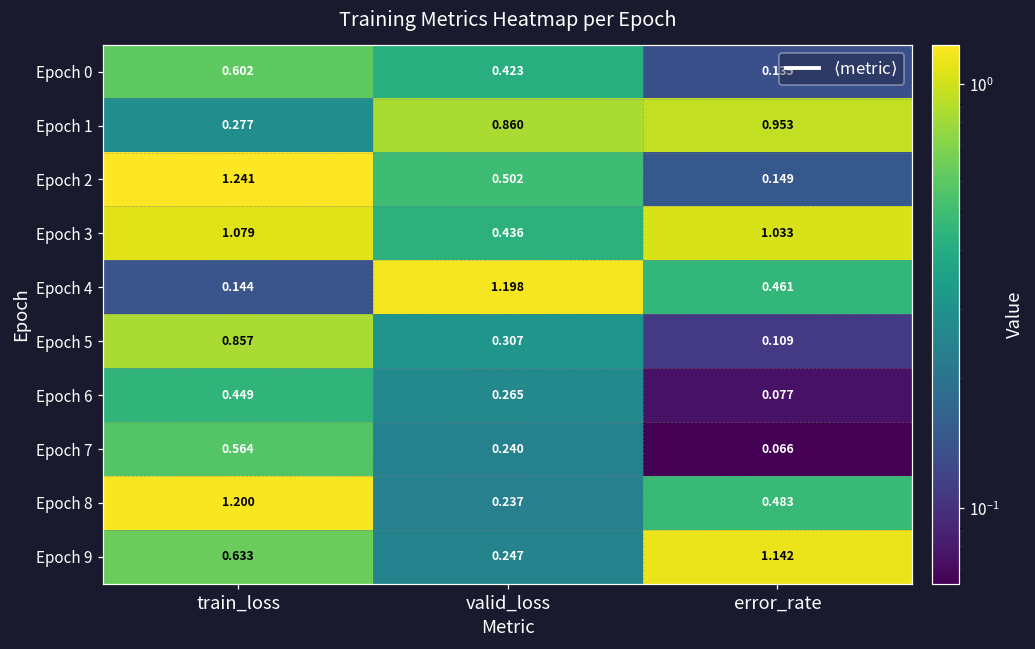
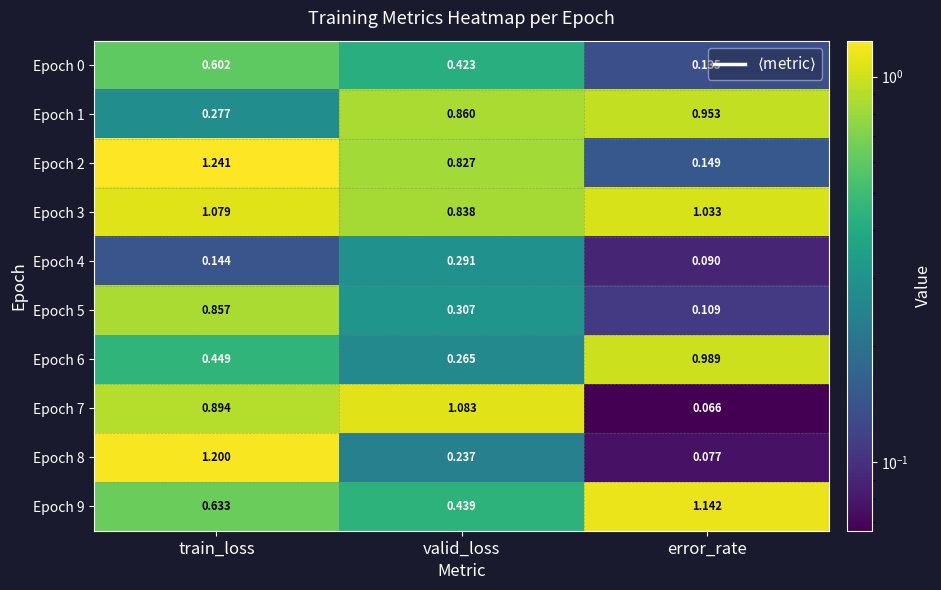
  {
    "Epoch 0": {
      "train_loss": 0.602,
      "valid_loss": 0.423
    },
    "Epoch 1": {
      "train_loss": 0.277,
      "valid_loss": 0.860,
      "error_rate": 0.953
    },
    "Epoch 2": {
      "train_loss": 1.241,
-     "valid_loss": 0.502,
+     "valid_loss": 0.827,
      "error_rate": 0.149
    },
    "Epoch 3": {
      "train_loss": 1.079,
-     "valid_loss": 0.436,
+     "valid_loss": 0.838,
      "error_rate": 1.033
    },
    "Epoch 4": {
      "train_loss": 0.144,
-     "valid_loss": 1.198,
-     "error_rate": 0.461
+     "valid_loss": 0.291,
+     "error_rate": 0.090
    },
    "Epoch 5": {
      "train_loss": 0.857,
      "valid_loss": 0.307,
      "error_rate": 0.109
    },
    "Epoch 6": {
      "train_loss": 0.449,
      "valid_loss": 0.265,
-     "error_rate": 0.077
+     "error_rate": 0.989
    },
    "Epoch 7": {
-     "train_loss": 0.564,
-     "valid_loss": 0.240,
+     "train_loss": 0.894,
+     "valid_loss": 1.083,
      "error_rate": 0.066
    },
    "Epoch 8": {
      "train_loss": 1.200,
      "valid_loss": 0.237,
-     "error_rate": 0.483
+     "error_rate": 0.077
    },
    "Epoch 9": {
      "train_loss": 0.633,
-     "valid_loss": 0.247,
+     "valid_loss": 0.439,
      "error_rate": 1.142
    }
  }
